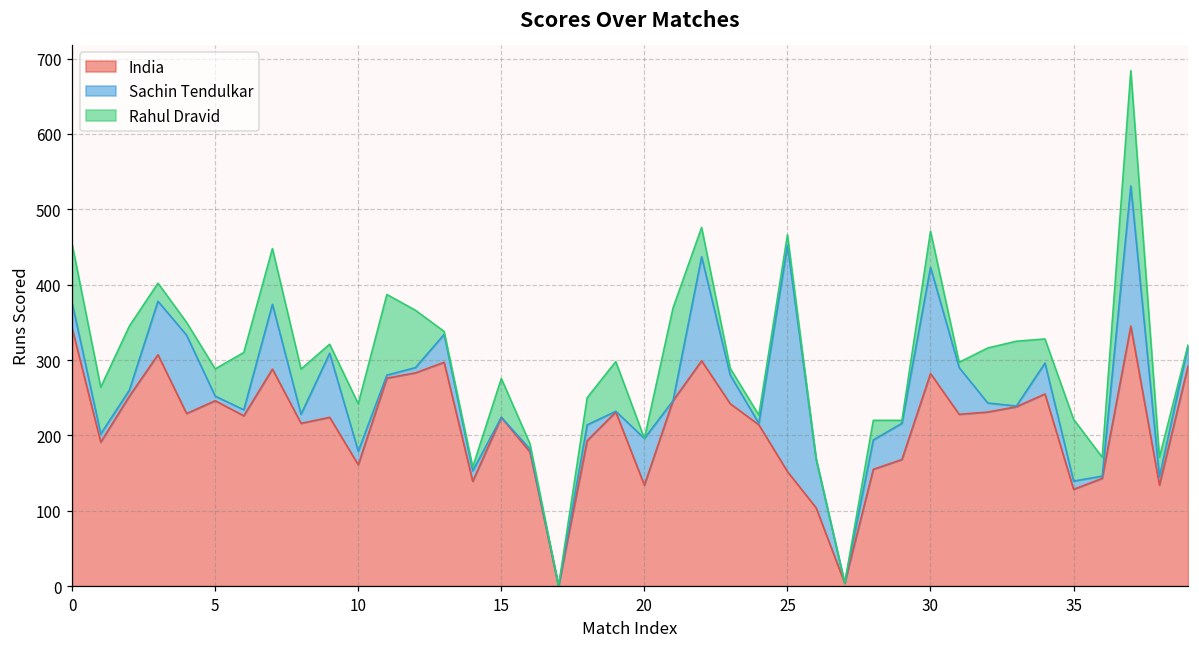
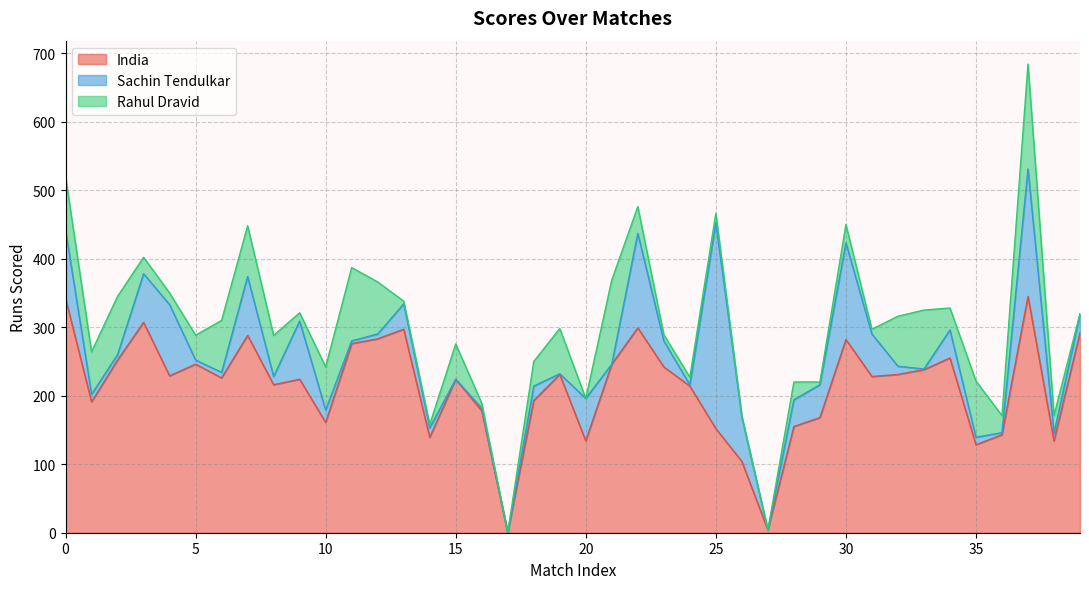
  {
    "India": {
      "0": 340,
      "5": 250,
      "10": 160,
      "20": 130,
      "25": 150,
      "30": 280,
      "35": 130
    },
    "Sachin Tendulkar": {
-     "0": 30,
+     "0": 100,
      "5": 10,
      "10": 20,
      "25": 300,
      "30": 140,
      "35": 10
    },
    "Rahul Dravid": {
      "0": 80,
      "5": 40,
      "10": 60,
      "15": 50,
      "25": 10,
-     "30": 50,
+     "30": 30,
      "35": 80
    }
  }
